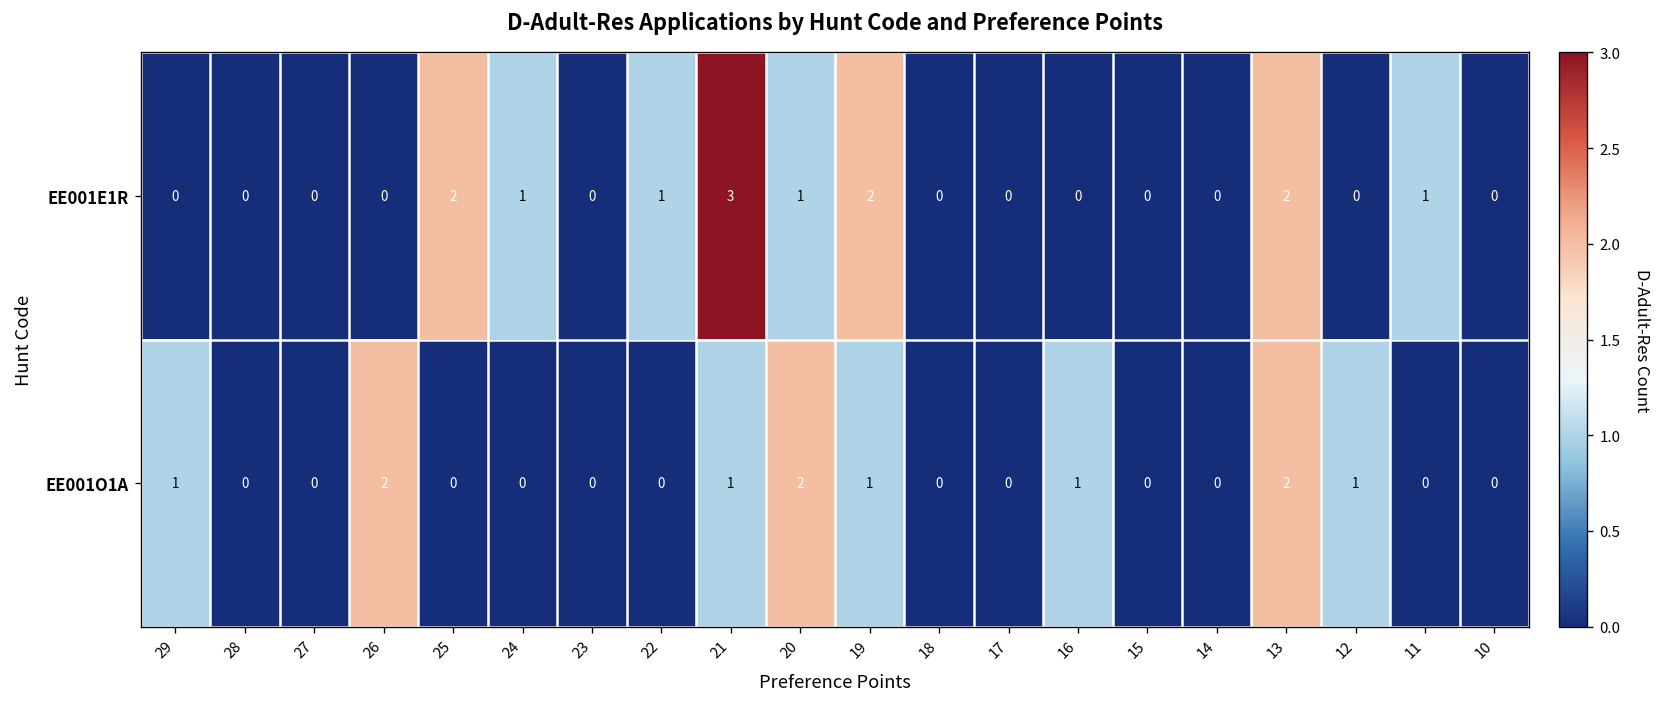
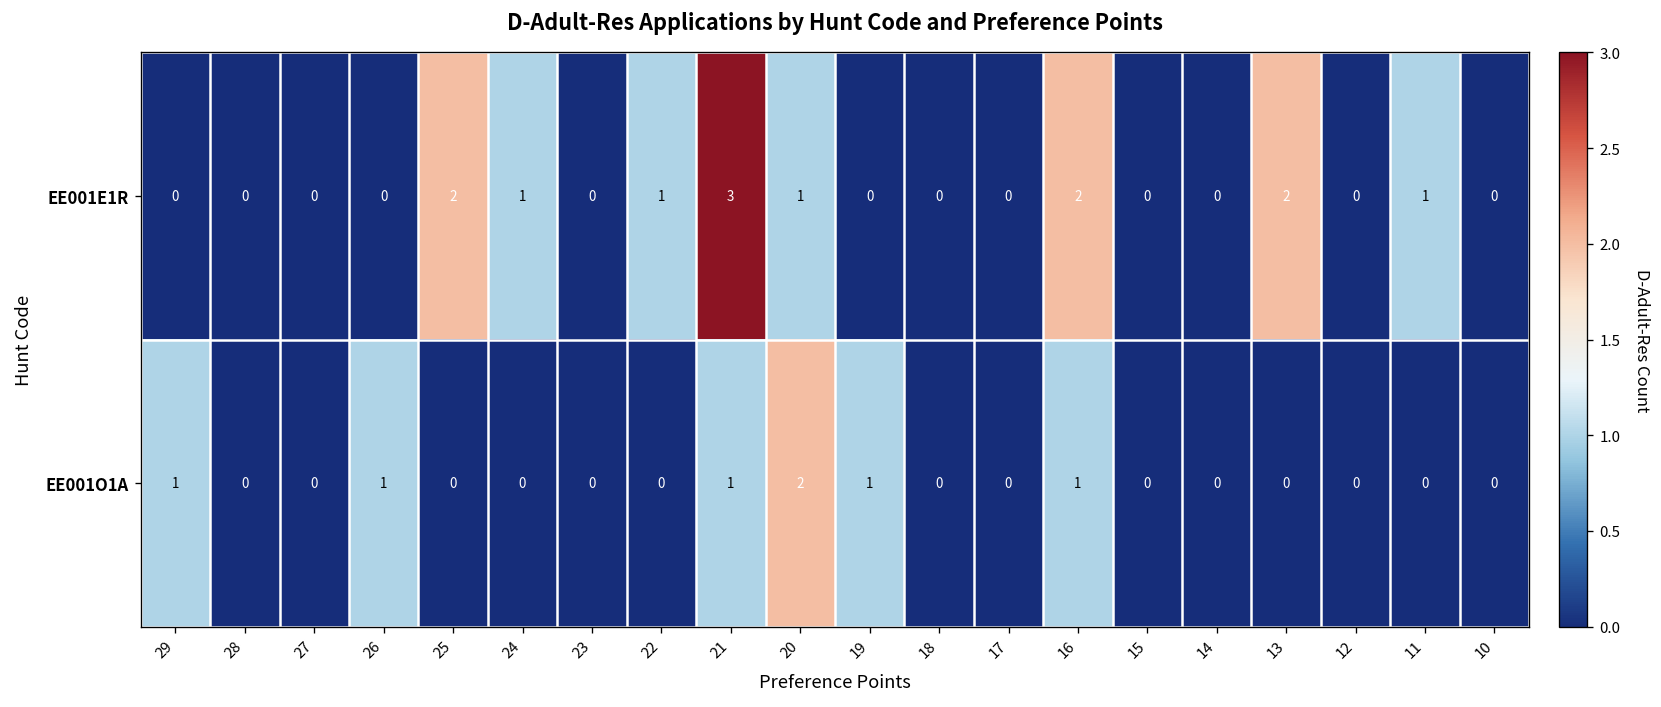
  {
    "EE001E1R": {
      "29": 0,
      "28": 0,
      "27": 0,
      "26": 0,
      "25": 2,
      "24": 1,
      "23": 0,
      "22": 1,
      "21": 3,
      "20": 1,
-     "19": 2,
+     "19": 0,
      "18": 0,
      "17": 0,
-     "16": 0,
+     "16": 2,
      "15": 0,
      "14": 0,
      "13": 2,
      "12": 0,
      "11": 1,
      "10": 0
    },
    "EE001O1A": {
      "29": 1,
      "28": 0,
      "27": 0,
-     "26": 2,
+     "26": 1,
      "25": 0,
      "24": 0,
      "23": 0,
      "22": 0,
      "21": 1,
      "20": 2,
      "19": 1,
      "18": 0,
      "17": 0,
      "16": 1,
      "15": 0,
      "14": 0,
-     "13": 2,
-     "12": 1,
+     "13": 0,
+     "12": 0,
      "11": 0,
      "10": 0
    }
  }
